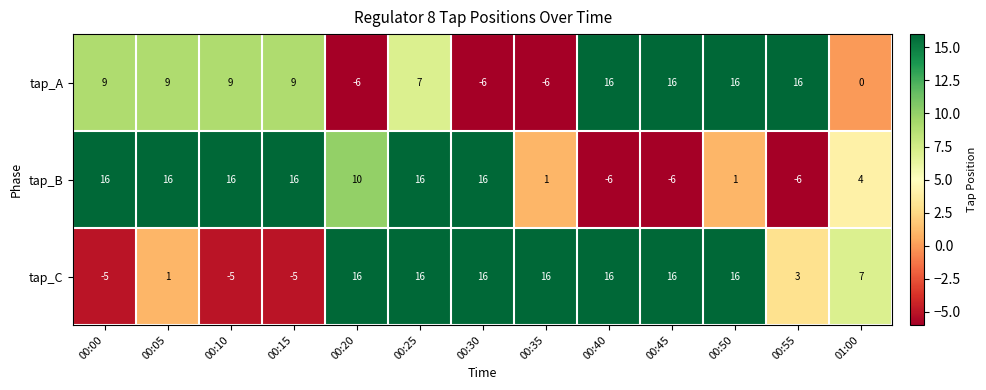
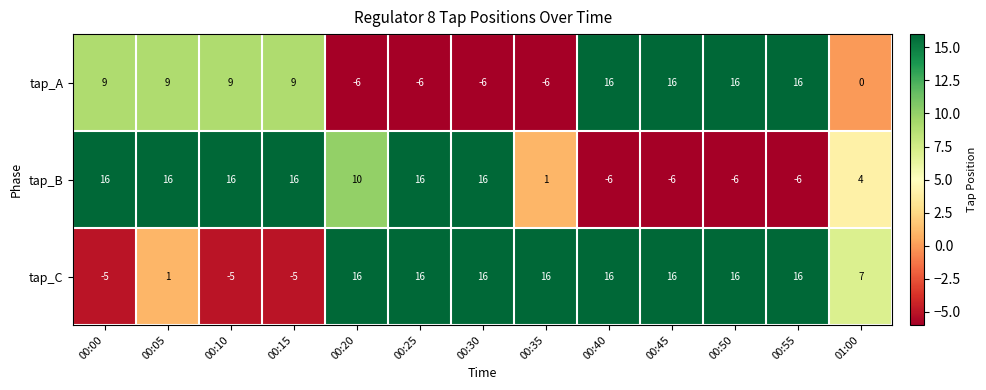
  {
    "tap_A": {
      "00:00": 9,
      "00:05": 9,
      "00:10": 9,
      "00:15": 9,
      "00:20": -6,
-     "00:25": 7,
+     "00:25": -6,
      "00:30": -6,
      "00:35": -6,
      "00:40": 16,
      "00:45": 16,
      "00:50": 16,
      "00:55": 16,
      "01:00": 0
    },
    "tap_B": {
      "00:00": 16,
      "00:05": 16,
      "00:10": 16,
      "00:15": 16,
      "00:20": 10,
      "00:25": 16,
      "00:30": 16,
      "00:35": 1,
      "00:40": -6,
      "00:45": -6,
-     "00:50": 1,
+     "00:50": -6,
      "00:55": -6,
      "01:00": 4
    },
    "tap_C": {
      "00:00": -5,
      "00:05": 1,
      "00:10": -5,
      "00:15": -5,
      "00:20": 16,
      "00:25": 16,
      "00:30": 16,
      "00:35": 16,
      "00:40": 16,
      "00:45": 16,
      "00:50": 16,
-     "00:55": 3,
+     "00:55": 16,
      "01:00": 7
    }
  }
